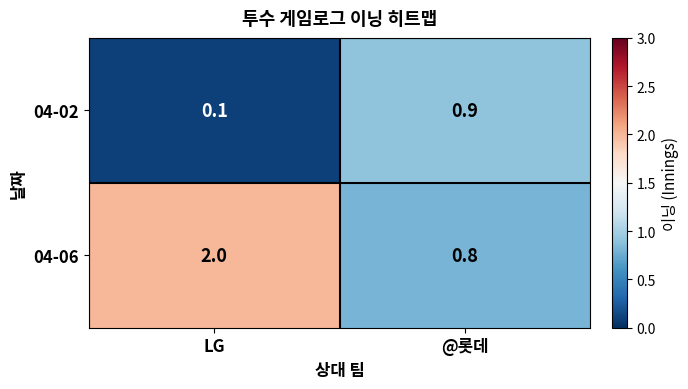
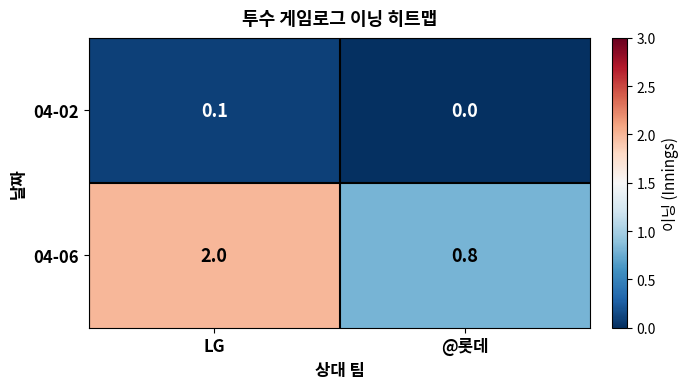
  {
    "04-02": {
      "LG": 0.1,
-     "@롯데": 0.9
+     "@롯데": 0.0
    },
    "04-06": {
      "LG": 2.0,
      "@롯데": 0.8
    }
  }
